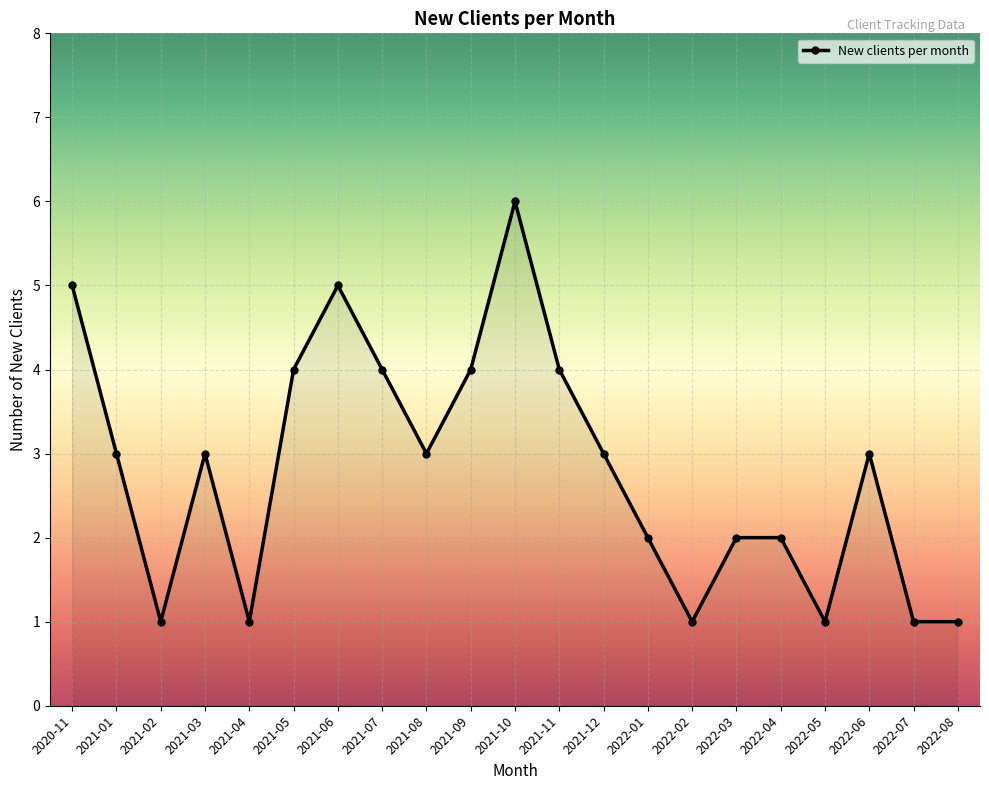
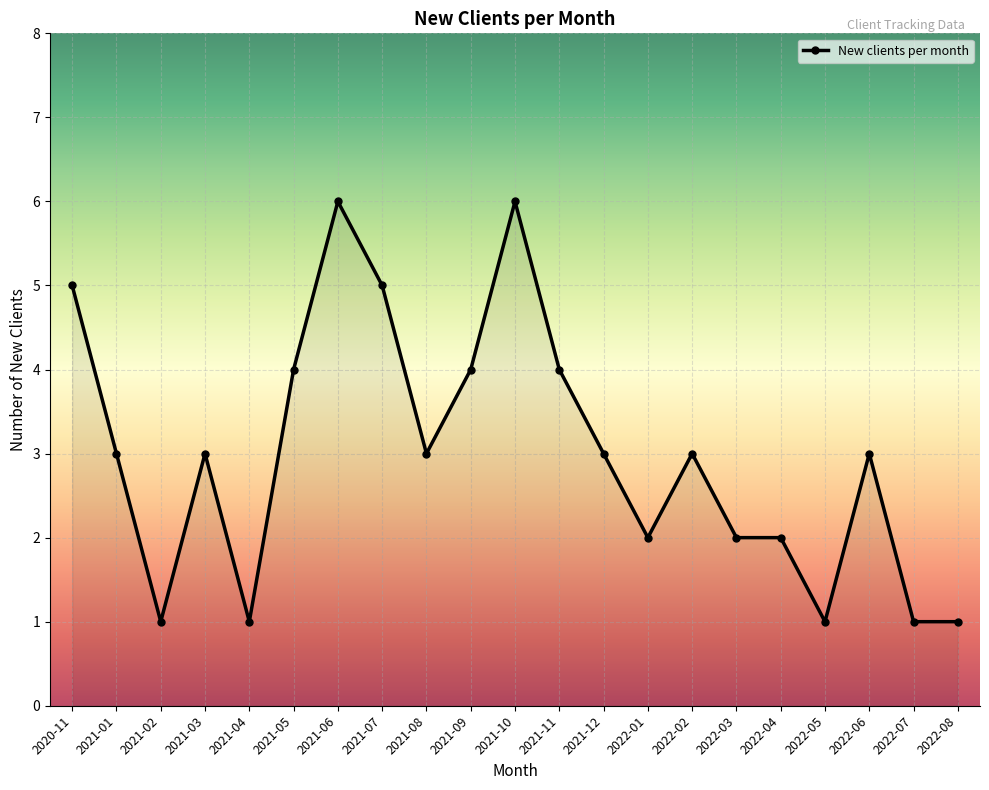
  {
    "2020-11": 5,
    "2021-01": 3,
    "2021-02": 1,
    "2021-03": 3,
    "2021-04": 1,
    "2021-05": 4,
-   "2021-06": 5,
-   "2021-07": 4,
+   "2021-06": 6,
+   "2021-07": 5,
    "2021-08": 3,
    "2021-09": 4,
    "2021-10": 6,
    "2021-11": 4,
    "2021-12": 3,
    "2022-01": 2,
-   "2022-02": 1,
+   "2022-02": 3,
    "2022-03": 2,
    "2022-04": 2,
    "2022-05": 1,
    "2022-06": 3,
    "2022-07": 1,
    "2022-08": 1
  }
